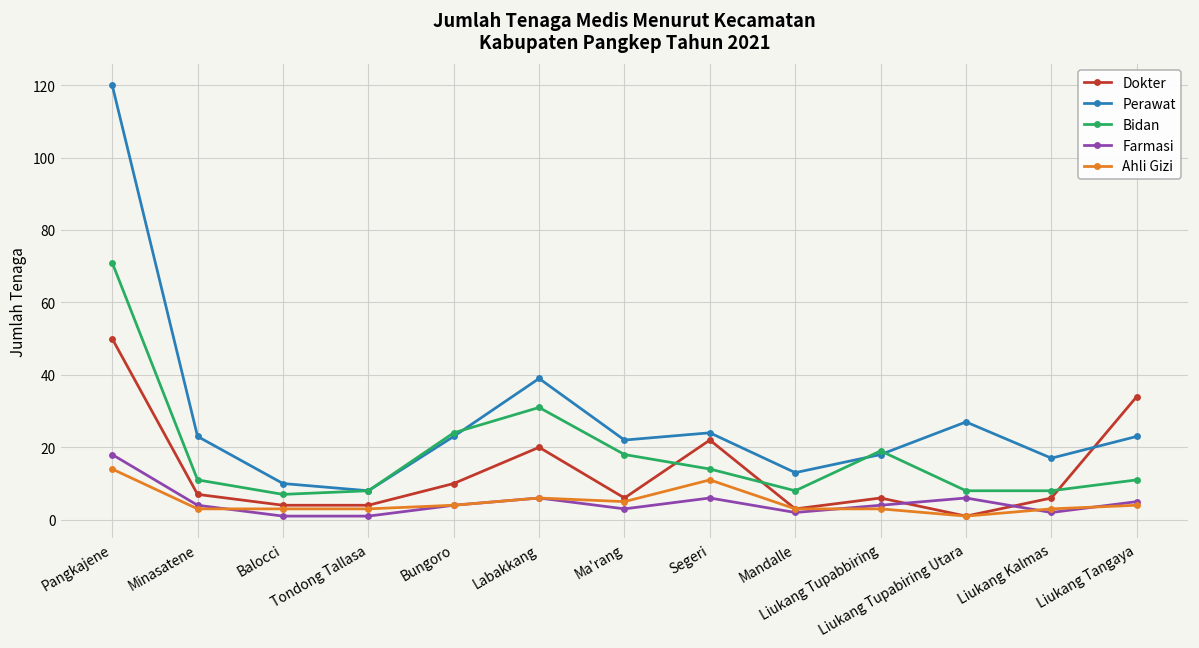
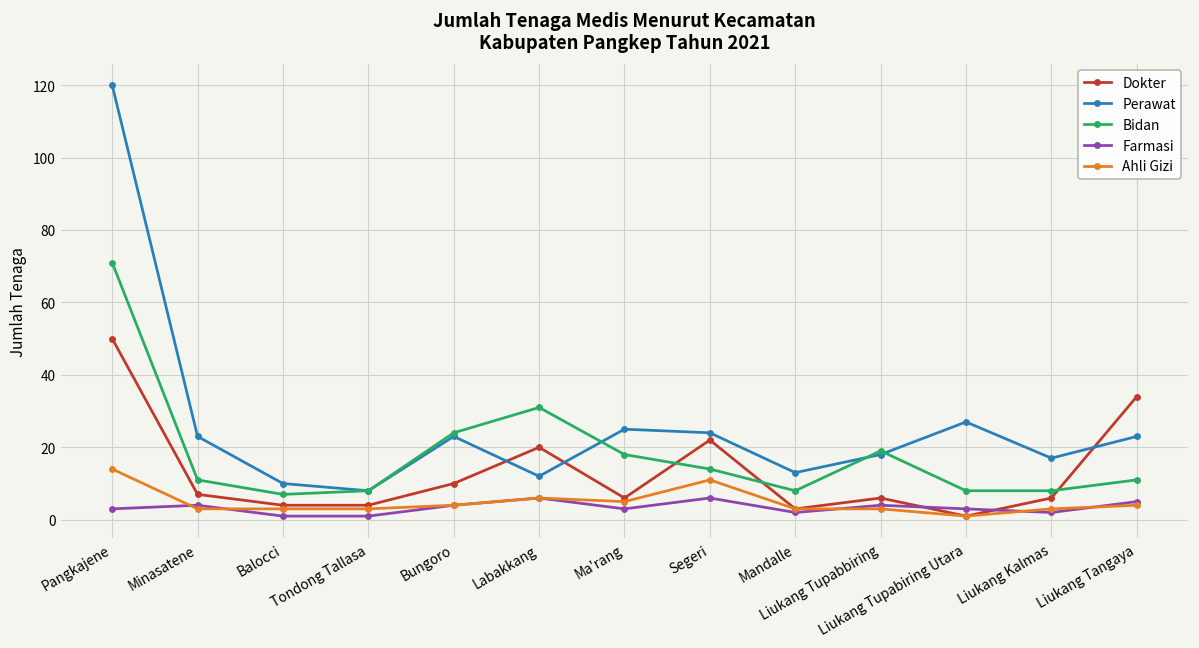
  {
    "Dokter": {
      "Pangkajene": 50,
      "Minasatene": 7,
      "Balocci": 4,
      "Tondong Tallasa": 4,
      "Bungoro": 10,
      "Labakkang": 20,
      "Ma'rang": 6,
      "Segeri": 22,
      "Liukang Tupabbiring": 6,
      "Liukang Kalmas": 6,
      "Liukang Tangaya": 34
    },
    "Perawat": {
      "Pangkajene": 120,
      "Minasatene": 23,
      "Balocci": 10,
      "Bungoro": 23,
-     "Labakkang": 39,
-     "Ma'rang": 22,
+     "Labakkang": 12,
+     "Ma'rang": 25,
      "Segeri": 24,
      "Mandalle": 13,
      "Liukang Tupabbiring": 18,
      "Liukang Tupabiring Utara": 27,
      "Liukang Kalmas": 17,
      "Liukang Tangaya": 23
    },
    "Bidan": {
      "Pangkajene": 71,
      "Minasatene": 11,
      "Balocci": 7,
      "Bungoro": 24,
      "Labakkang": 31,
      "Ma'rang": 18,
      "Segeri": 14,
      "Mandalle": 8,
      "Liukang Tupabbiring": 19,
      "Liukang Tupabiring Utara": 8,
      "Liukang Kalmas": 8,
      "Liukang Tangaya": 11
    },
    "Farmasi": {
-     "Pangkajene": 18,
+     "Pangkajene": 3,
      "Minasatene": 4,
      "Balocci": 1,
      "Tondong Tallasa": 1,
      "Ma'rang": 3,
      "Segeri": 6,
      "Mandalle": 2,
      "Liukang Tupabbiring": 4,
-     "Liukang Tupabiring Utara": 6,
+     "Liukang Tupabiring Utara": 3,
      "Liukang Kalmas": 2,
      "Liukang Tangaya": 5
    },
    "Ahli Gizi": {
      "Pangkajene": 14,
      "Minasatene": 3,
      "Balocci": 3,
      "Tondong Tallasa": 3,
      "Ma'rang": 5,
      "Segeri": 11,
      "Liukang Tupabbiring": 3,
      "Liukang Kalmas": 3,
      "Liukang Tangaya": 4
    }
  }
